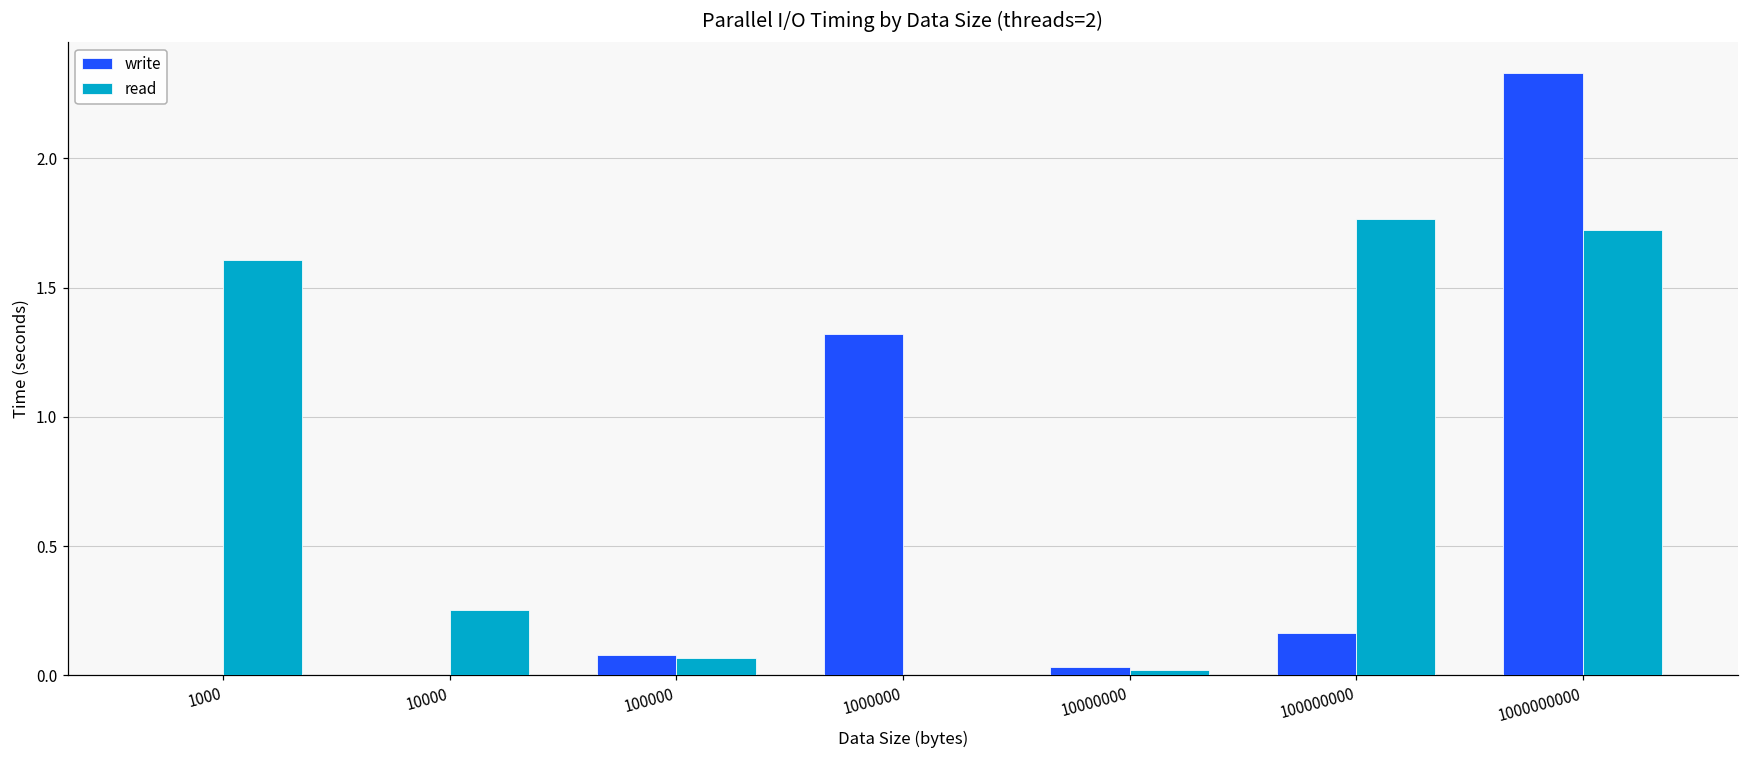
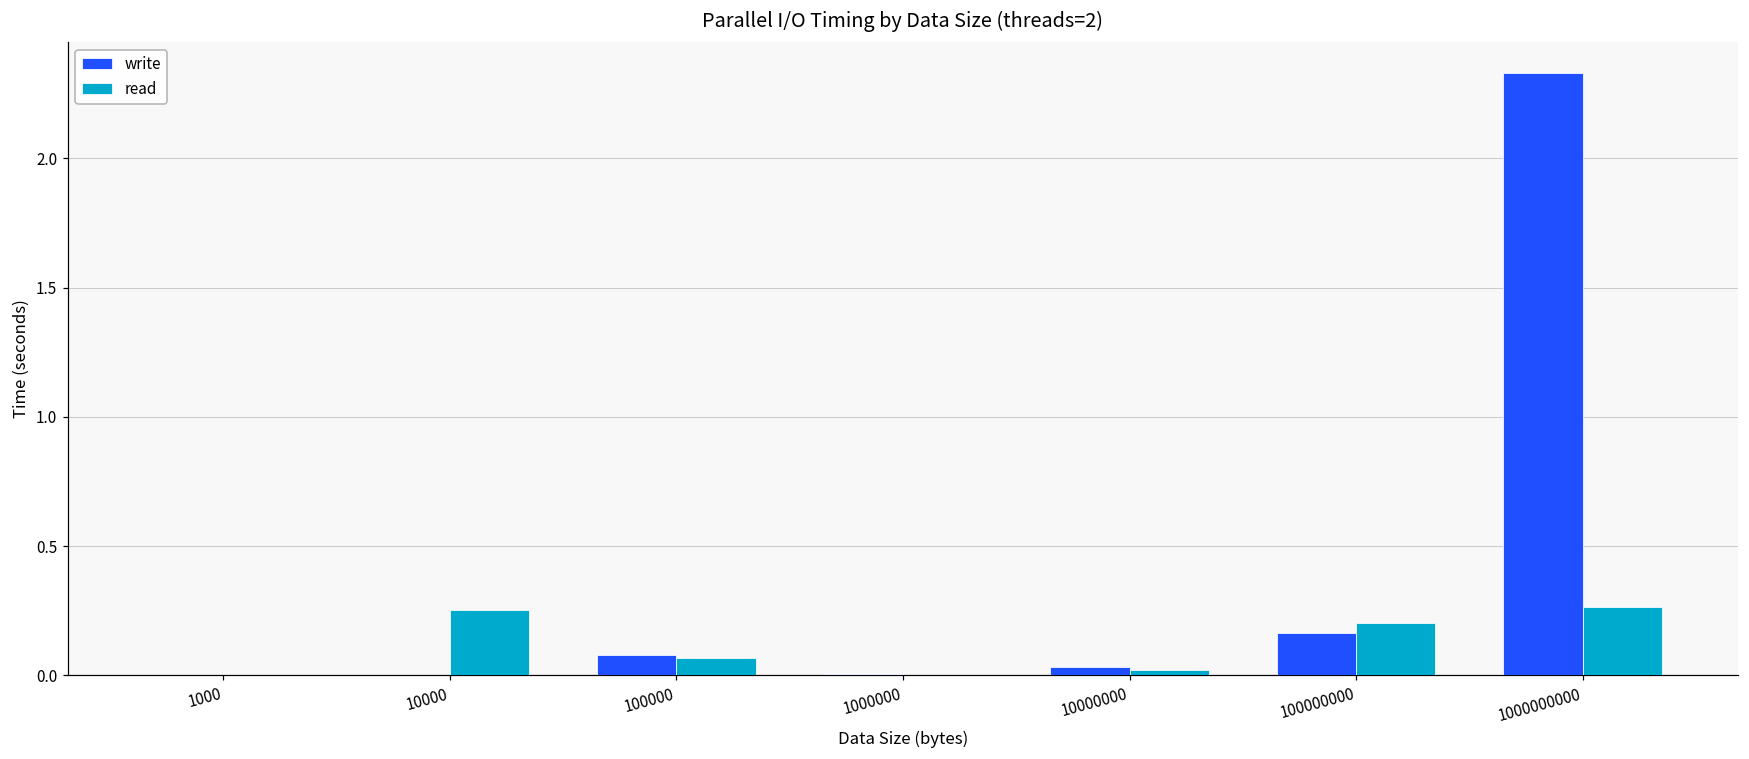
  {
    "write": {
      "100000": 0.08,
-     "1000000": 1.32,
+     "1000000": 0.00,
      "10000000": 0.03,
      "100000000": 0.16,
      "1000000000": 2.33
    },
    "read": {
-     "1000": 1.61,
+     "1000": 0.00,
      "10000": 0.25,
      "100000": 0.07,
      "10000000": 0.02,
-     "100000000": 1.77,
-     "1000000000": 1.72
+     "100000000": 0.20,
+     "1000000000": 0.26
    }
  }
